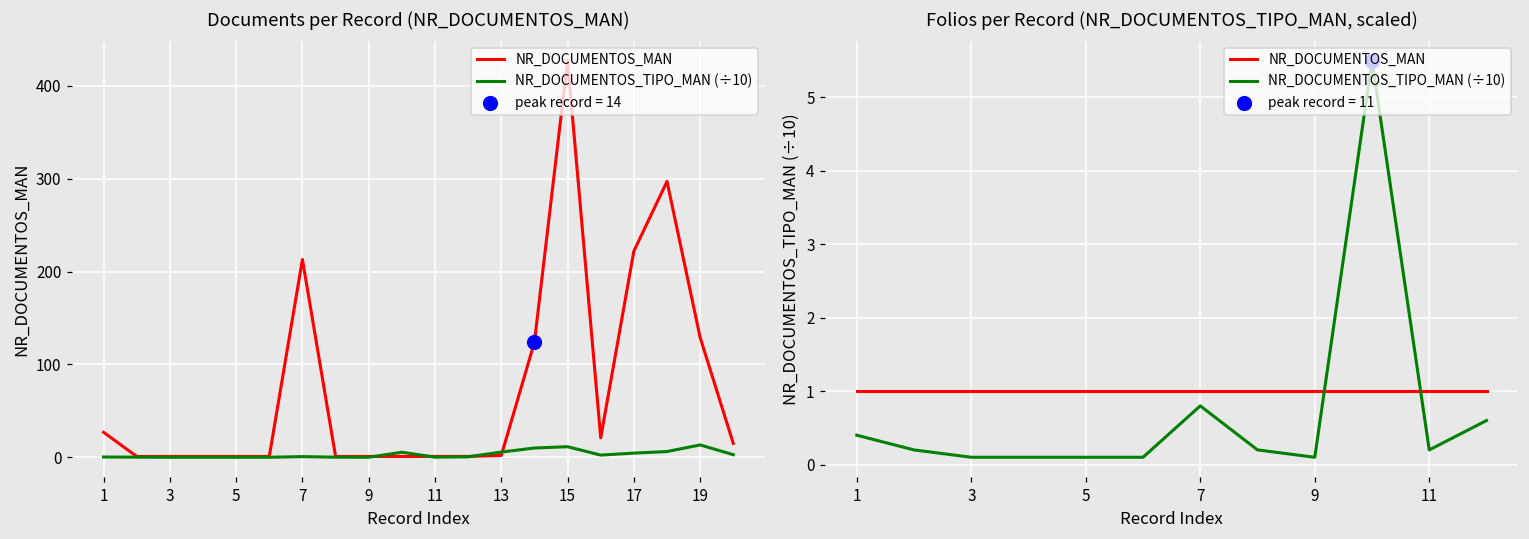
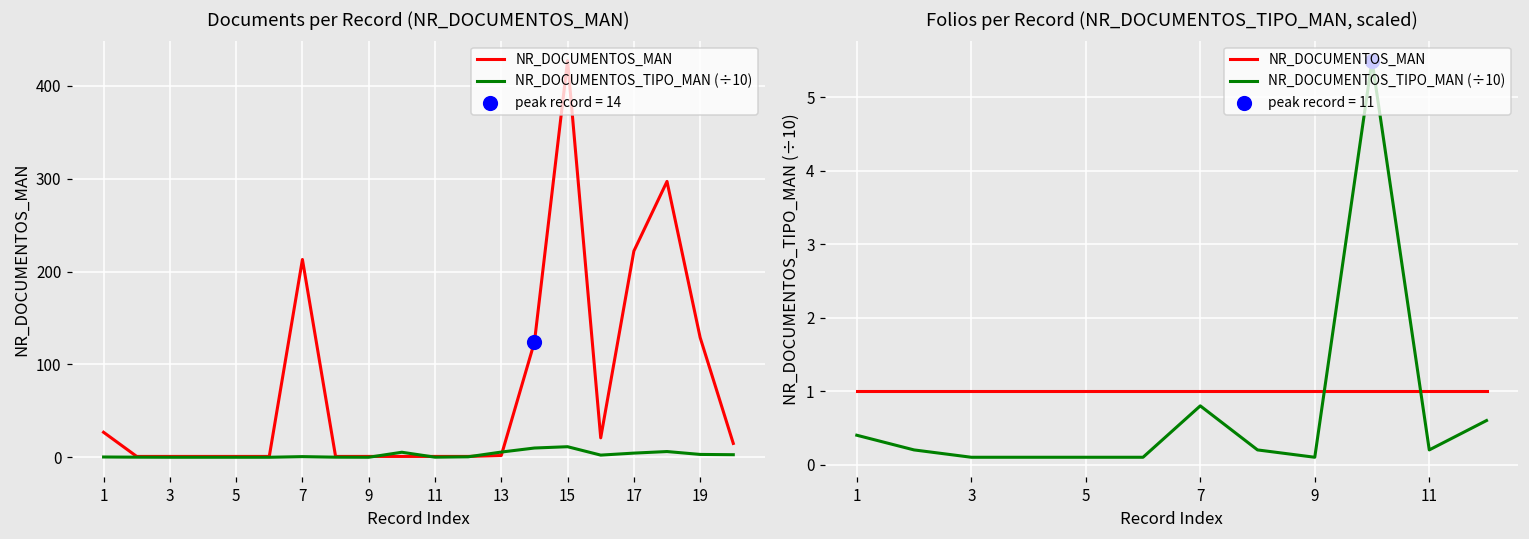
  {
    "Documents per Record (NR_DOCUMENTOS_MAN)": {
      "NR_DOCUMENTOS_MAN": {
        "1": 30,
        "7": 210,
        "13": 0,
        "17": 220,
        "19": 130
      },
      "NR_DOCUMENTOS_TIPO_MAN (÷10)": {
        "1": 0,
        "7": 0,
        "13": 10,
        "15": 10,
        "17": 0,
-       "19": 10
+       "19": 0
      }
    },
    "Folios per Record (NR_DOCUMENTOS_TIPO_MAN, scaled)": {
      "NR_DOCUMENTOS_MAN": {
        "1": 1.0,
        "3": 1.0,
        "5": 1.0,
        "7": 1.0,
        "9": 1.0,
        "11": 1.0
      },
      "NR_DOCUMENTOS_TIPO_MAN (÷10)": {
        "1": 0.4,
        "3": 0.1,
        "5": 0.1,
        "7": 0.8,
        "9": 0.1,
        "11": 0.2
      }
    }
  }
